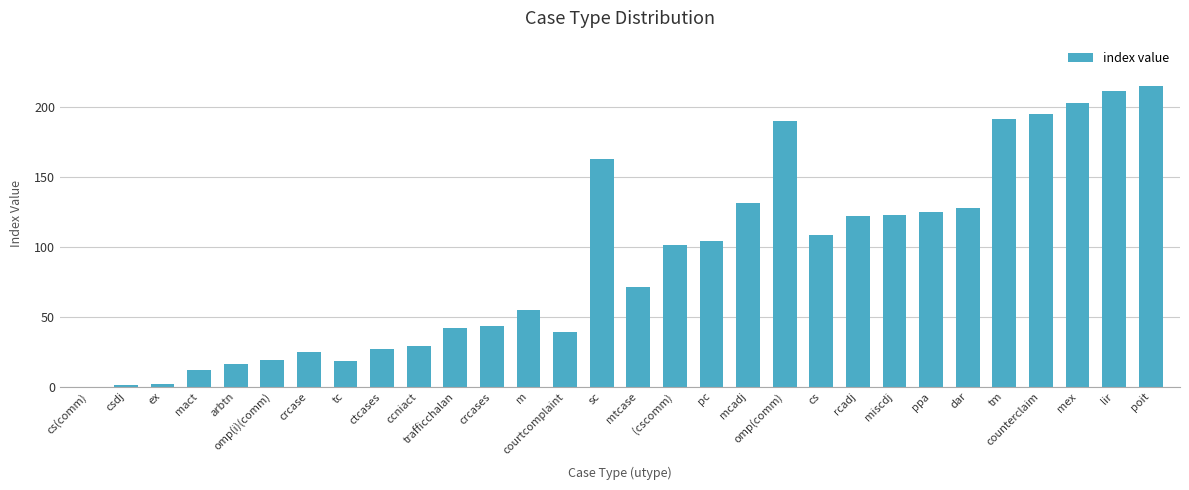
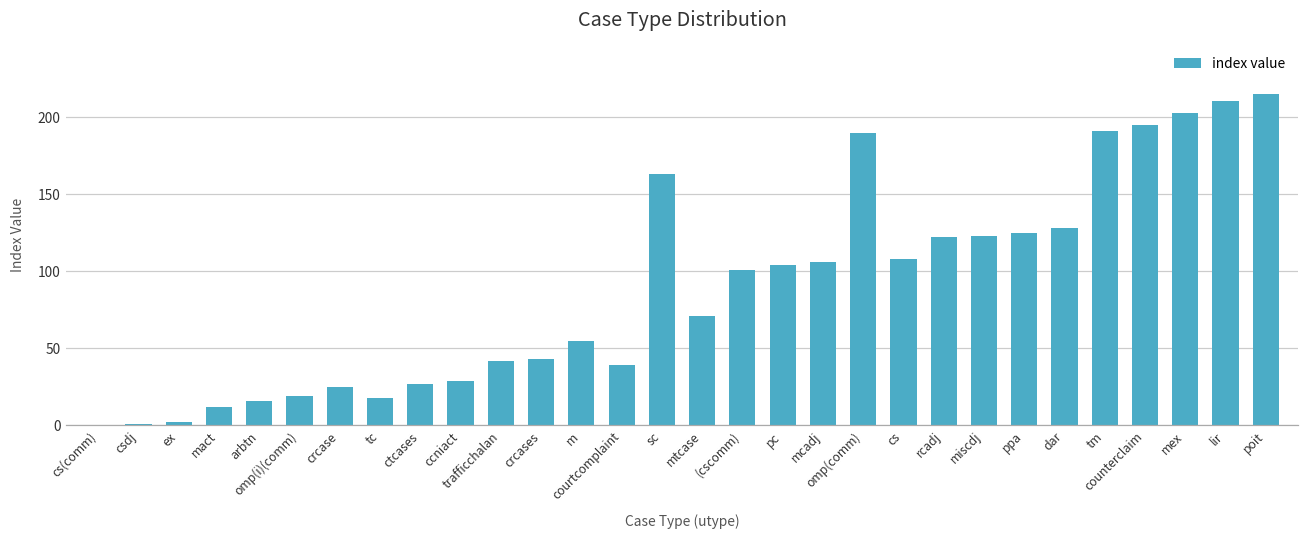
  {
    "cs(comm)": 0,
    "ex": 2,
    "mact": 12,
    "arbtn": 16,
    "omp(i)(comm)": 19,
    "crcase": 25,
    "tc": 18,
    "ctcases": 27,
    "ccniact": 29,
    "trafficchalan": 42,
    "crcases": 43,
    "m": 55,
    "courtcomplaint": 39,
    "sc": 163,
    "mtcase": 71,
    "(cscomm)": 101,
    "pc": 104,
-   "mcadj": 131,
+   "mcadj": 106,
    "omp(comm)": 190,
    "cs": 108,
    "rcadj": 122,
    "miscdj": 123,
    "ppa": 125,
    "dar": 128,
    "tm": 191,
    "counterclaim": 195,
    "mex": 203,
    "lir": 211,
    "poit": 215
  }
